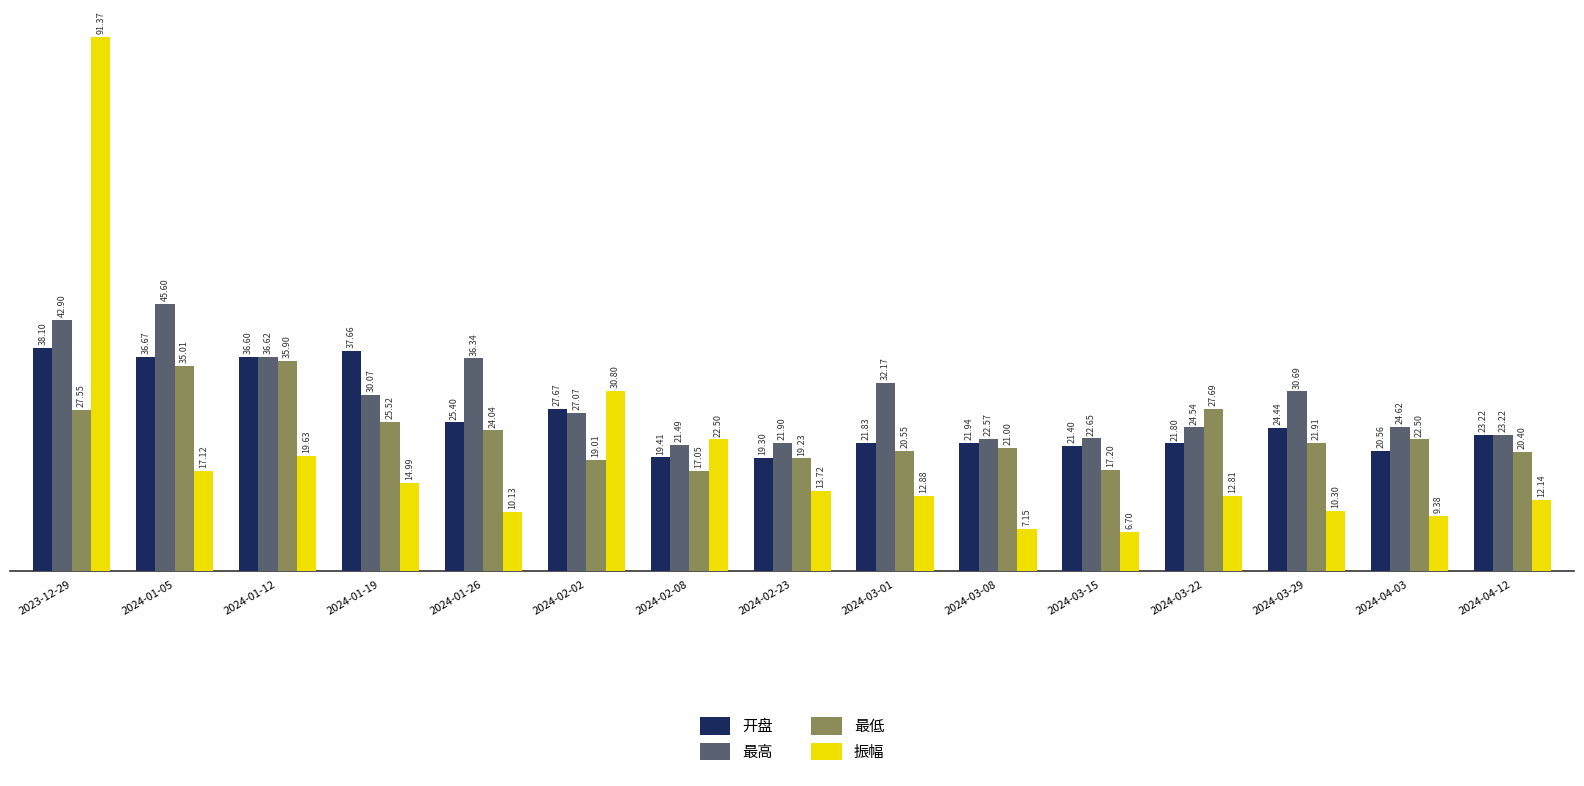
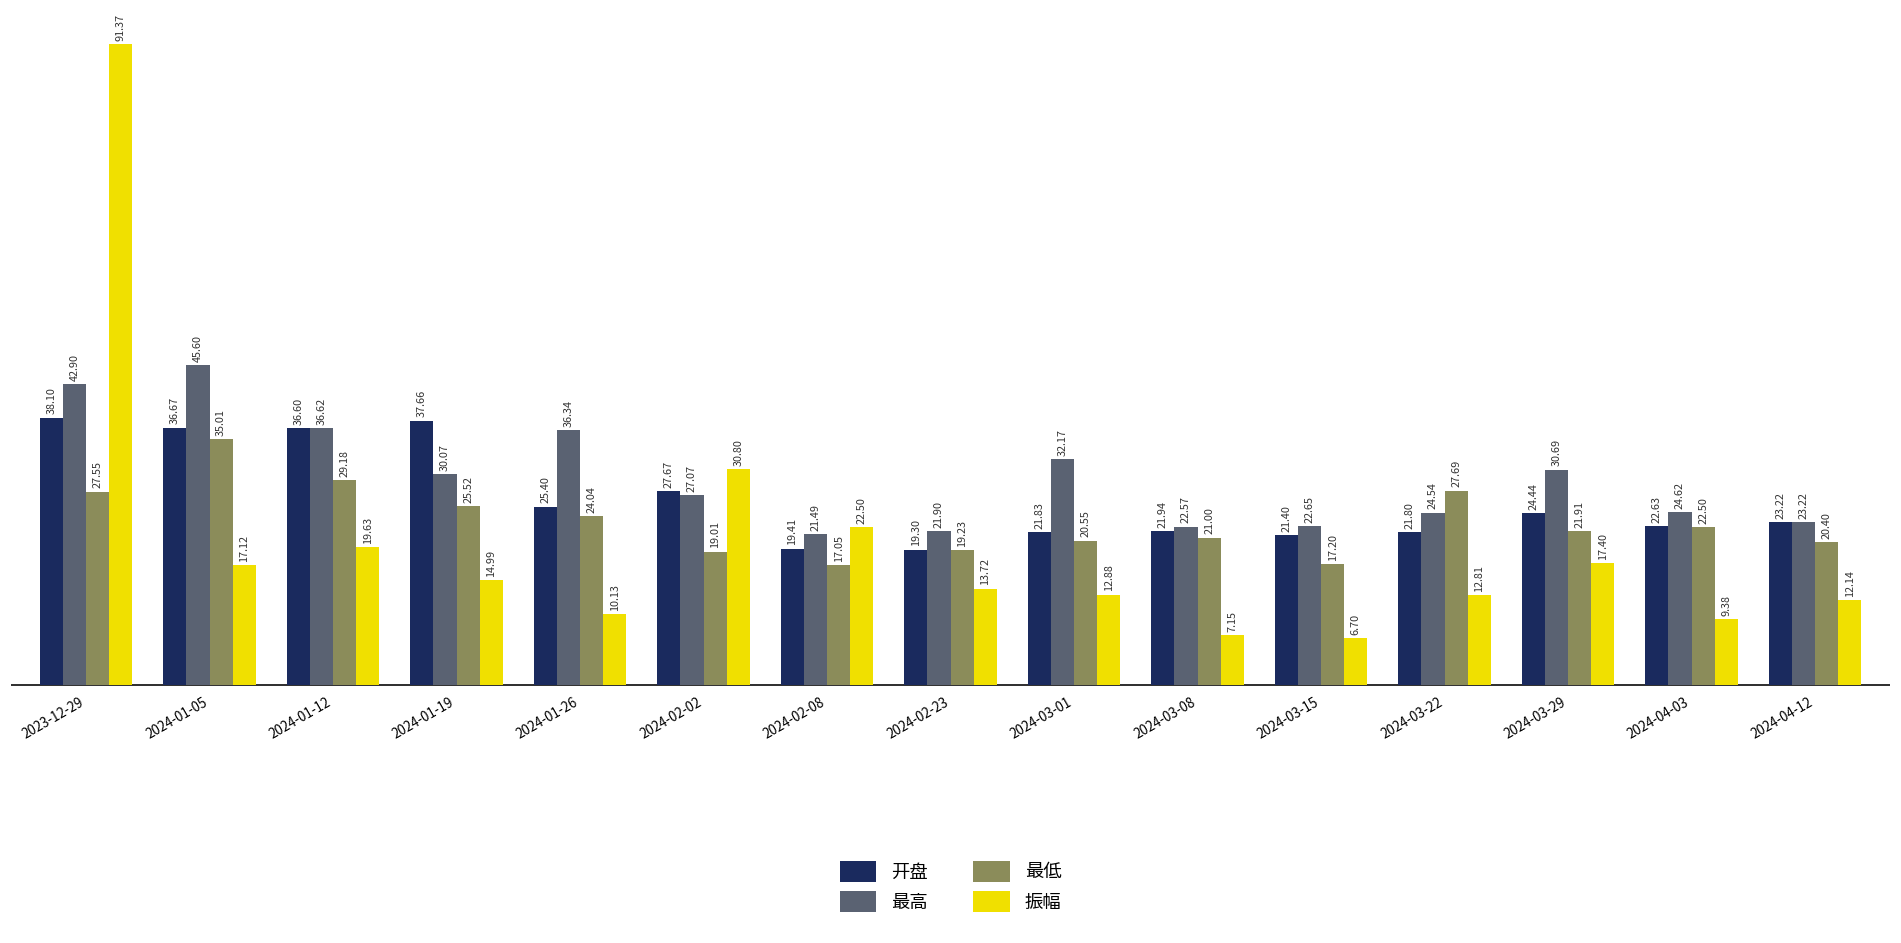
  {
    "开盘": {
      "2023-12-29": 38.10,
      "2024-01-05": 36.67,
      "2024-01-12": 36.60,
      "2024-01-19": 37.66,
      "2024-01-26": 25.40,
      "2024-02-02": 27.67,
      "2024-02-08": 19.41,
      "2024-02-23": 19.30,
      "2024-03-01": 21.83,
      "2024-03-08": 21.94,
      "2024-03-15": 21.40,
      "2024-03-22": 21.80,
      "2024-03-29": 24.44,
-     "2024-04-03": 20.56,
+     "2024-04-03": 22.63,
      "2024-04-12": 23.22
    },
    "最高": {
      "2023-12-29": 42.90,
      "2024-01-05": 45.60,
      "2024-01-12": 36.62,
      "2024-01-19": 30.07,
      "2024-01-26": 36.34,
      "2024-02-02": 27.07,
      "2024-02-08": 21.49,
      "2024-02-23": 21.90,
      "2024-03-01": 32.17,
      "2024-03-08": 22.57,
      "2024-03-15": 22.65,
      "2024-03-22": 24.54,
      "2024-03-29": 30.69,
      "2024-04-03": 24.62,
      "2024-04-12": 23.22
    },
    "最低": {
      "2023-12-29": 27.55,
      "2024-01-05": 35.01,
-     "2024-01-12": 35.90,
+     "2024-01-12": 29.18,
      "2024-01-19": 25.52,
      "2024-01-26": 24.04,
      "2024-02-02": 19.01,
      "2024-02-08": 17.05,
      "2024-02-23": 19.23,
      "2024-03-01": 20.55,
      "2024-03-08": 21.00,
      "2024-03-15": 17.20,
      "2024-03-22": 27.69,
      "2024-03-29": 21.91,
      "2024-04-03": 22.50,
      "2024-04-12": 20.40
    },
    "振幅": {
      "2023-12-29": 91.37,
      "2024-01-05": 17.12,
      "2024-01-12": 19.63,
      "2024-01-19": 14.99,
      "2024-01-26": 10.13,
      "2024-02-02": 30.80,
      "2024-02-08": 22.50,
      "2024-02-23": 13.72,
      "2024-03-01": 12.88,
      "2024-03-08": 7.15,
      "2024-03-15": 6.70,
      "2024-03-22": 12.81,
-     "2024-03-29": 10.30,
+     "2024-03-29": 17.40,
      "2024-04-03": 9.38,
      "2024-04-12": 12.14
    }
  }
